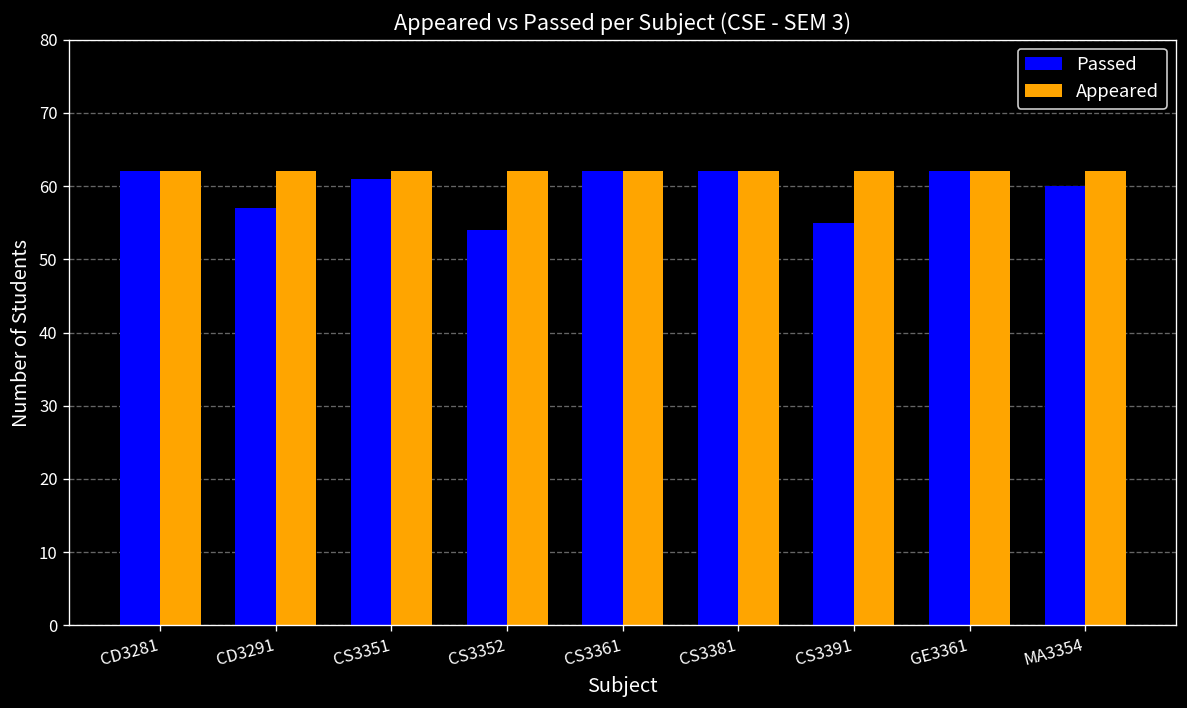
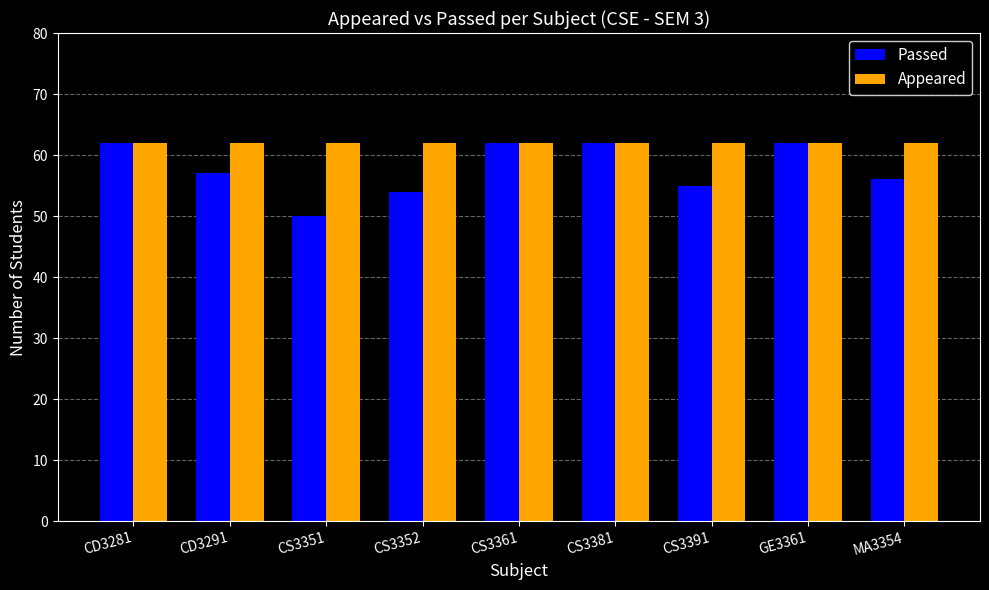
  {
    "Passed": {
      "CD3281": 62,
      "CD3291": 57,
-     "CS3351": 61,
+     "CS3351": 50,
      "CS3352": 54,
      "CS3361": 62,
      "CS3381": 62,
      "CS3391": 55,
      "GE3361": 62,
-     "MA3354": 60
+     "MA3354": 56
    },
    "Appeared": {
      "CD3281": 62,
      "CD3291": 62,
      "CS3351": 62,
      "CS3352": 62,
      "CS3361": 62,
      "CS3381": 62,
      "CS3391": 62,
      "GE3361": 62,
      "MA3354": 62
    }
  }
